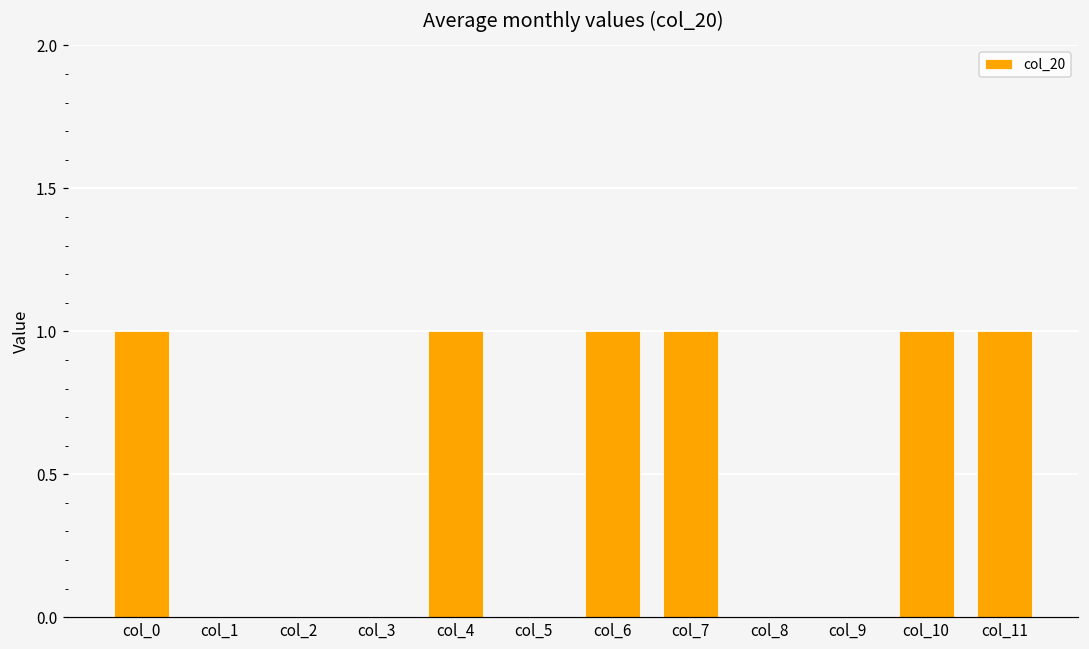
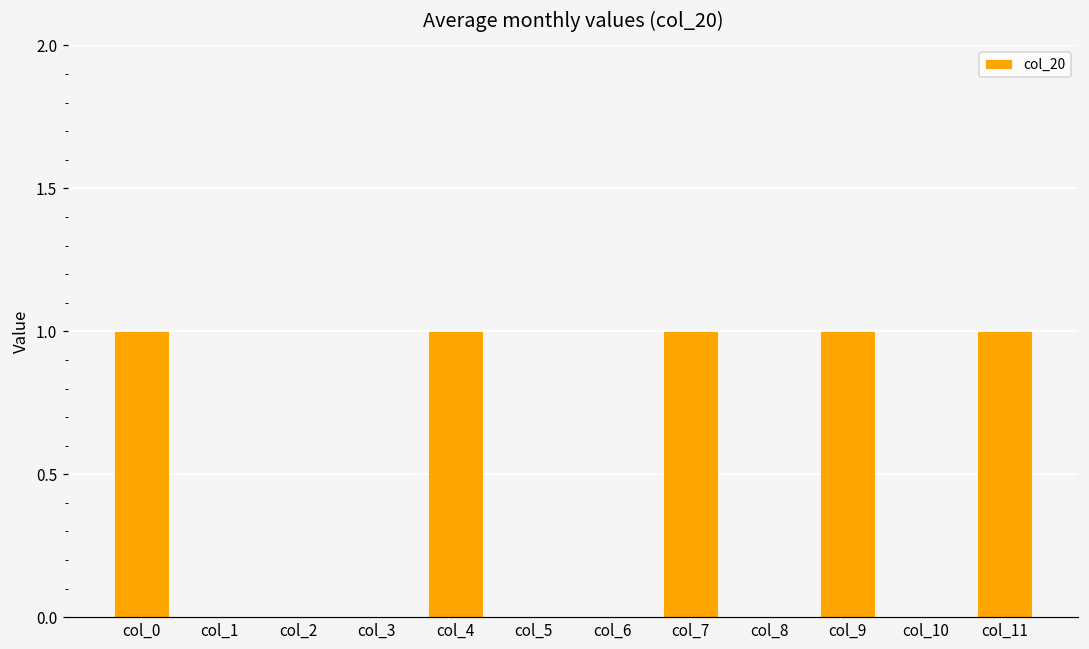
  {
    "col_0": 1,
    "col_1": 0,
    "col_2": 0,
    "col_3": 0,
    "col_4": 1,
    "col_5": 0,
-   "col_6": 1,
+   "col_6": 0,
    "col_7": 1,
    "col_8": 0,
-   "col_9": 0,
-   "col_10": 1,
+   "col_9": 1,
+   "col_10": 0,
    "col_11": 1
  }
